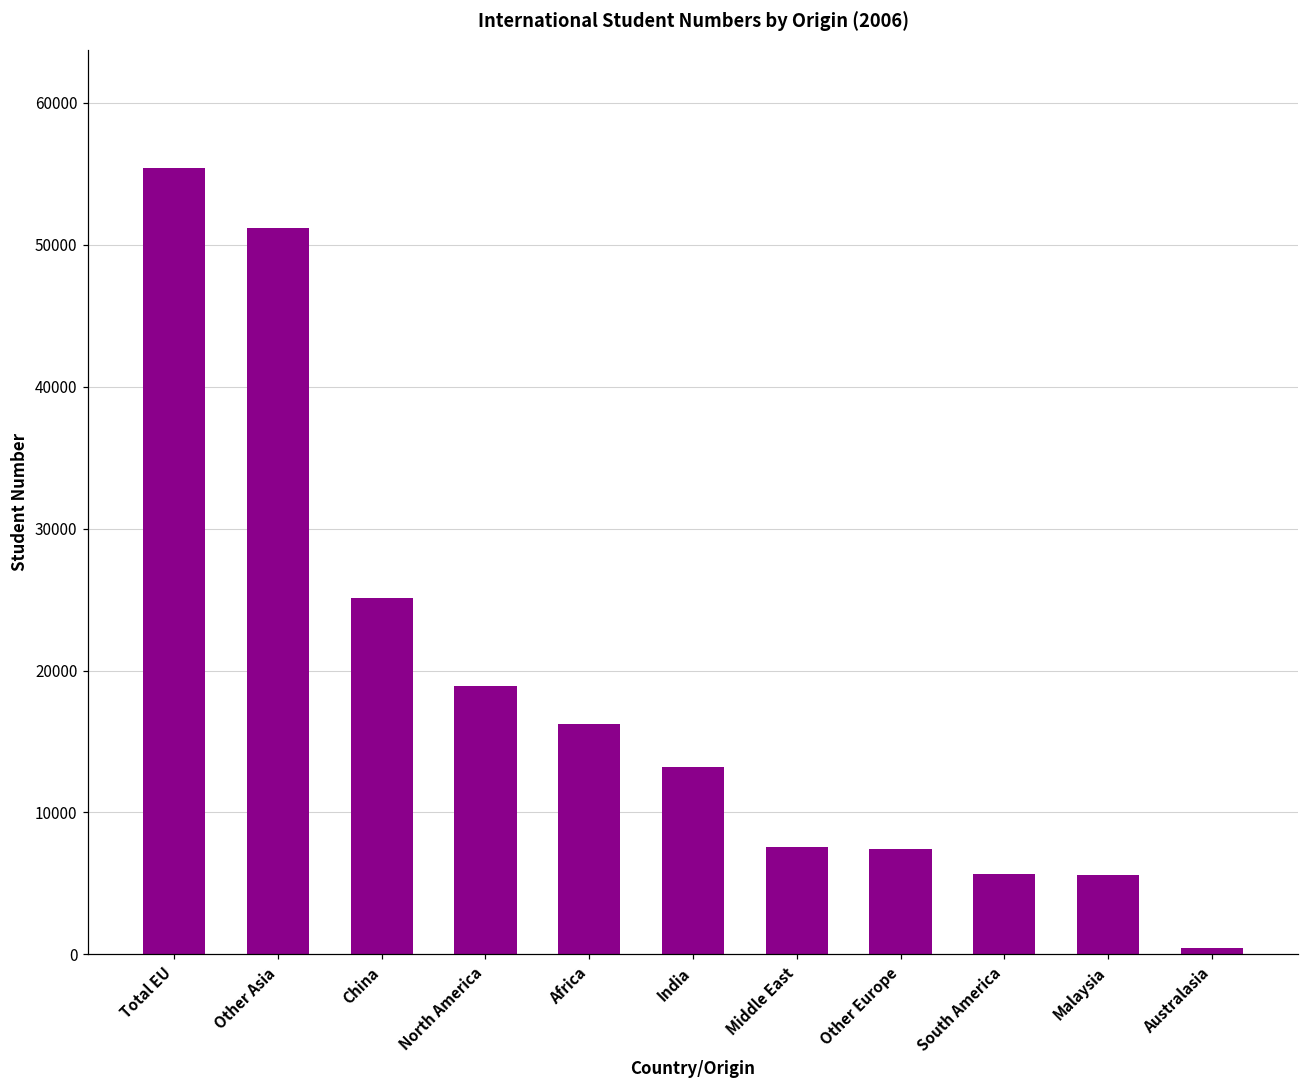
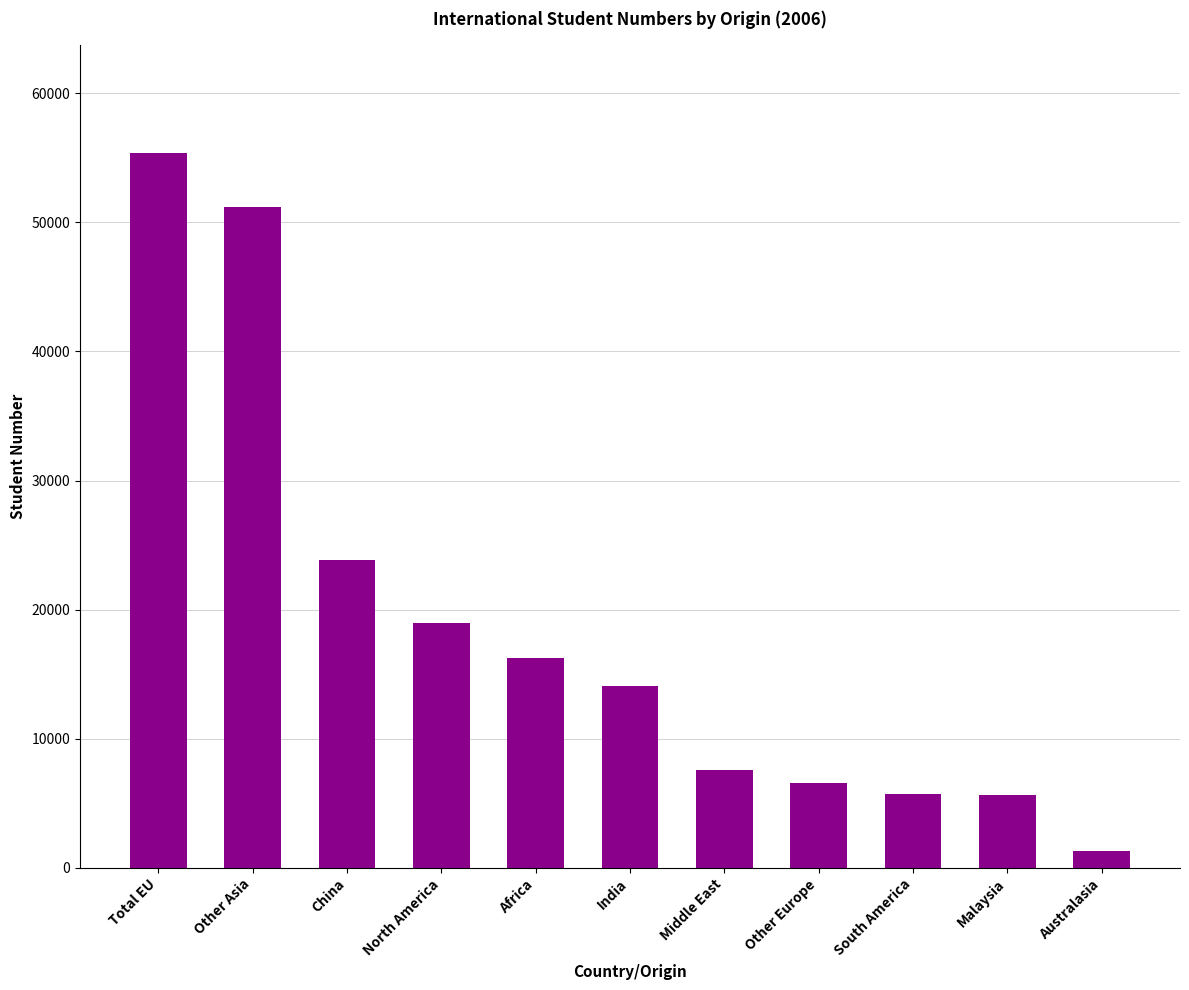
  {
    "Total EU": 55400,
    "Other Asia": 51200,
-   "China": 25100,
+   "China": 23900,
    "North America": 18900,
    "Africa": 16200,
-   "India": 13200,
+   "India": 14100,
    "Middle East": 7600,
-   "Other Europe": 7400,
+   "Other Europe": 6600,
    "South America": 5700,
    "Malaysia": 5600,
-   "Australasia": 400
+   "Australasia": 1300
  }
